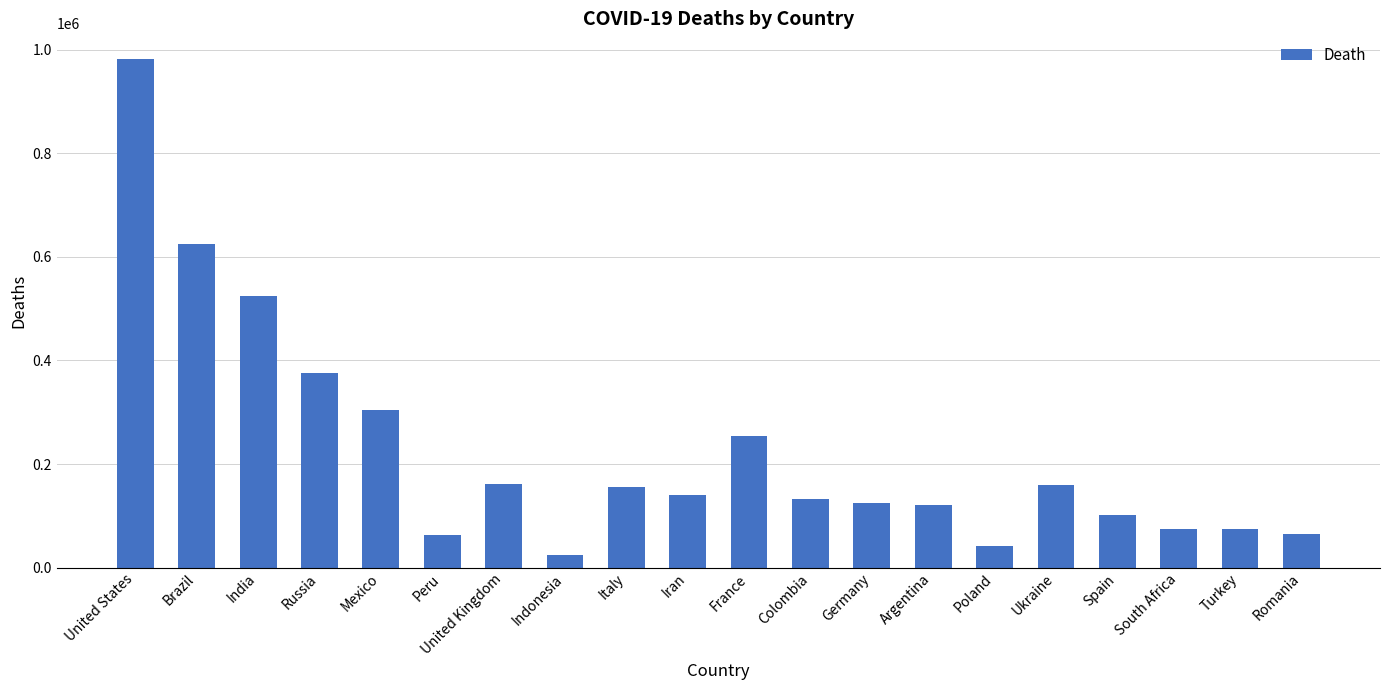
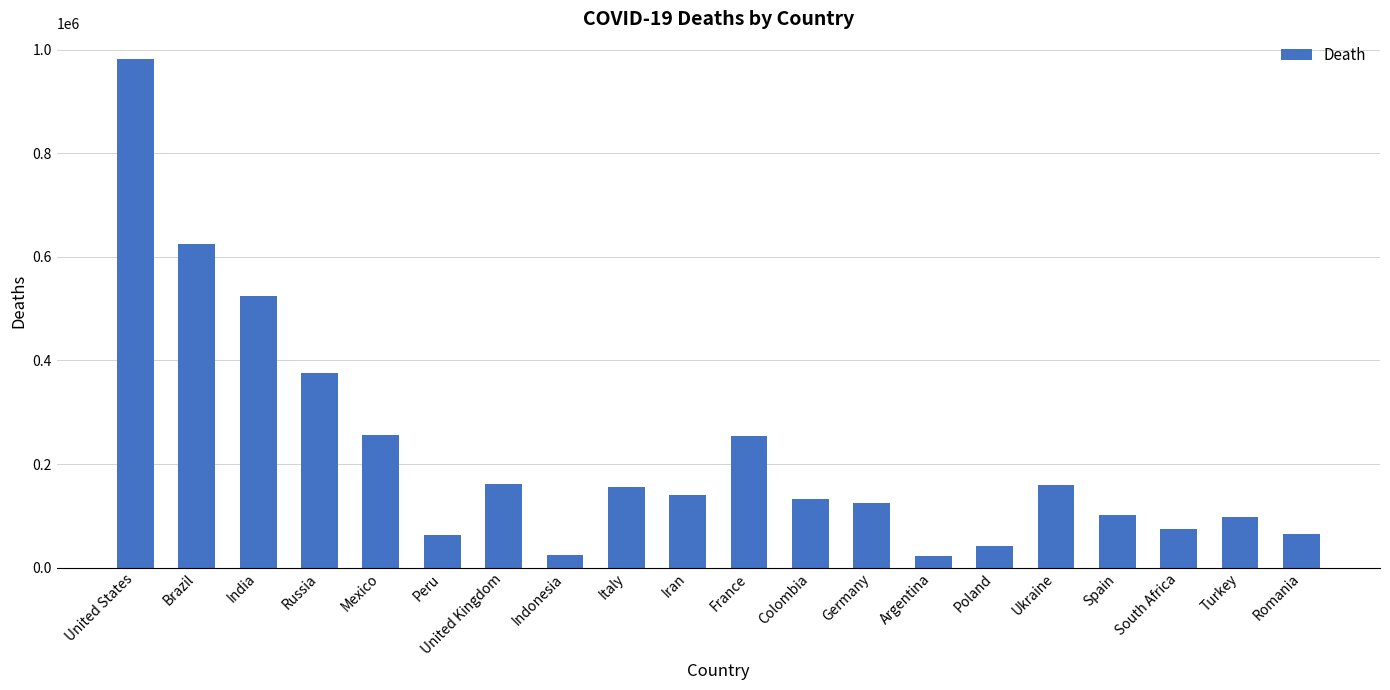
  {
    "United States": 980000,
    "Brazil": 630000,
    "India": 520000,
    "Russia": 380000,
-   "Mexico": 300000,
+   "Mexico": 260000,
    "Peru": 60000,
    "United Kingdom": 160000,
    "Indonesia": 30000,
    "Italy": 160000,
    "Iran": 140000,
    "France": 250000,
    "Colombia": 130000,
    "Germany": 120000,
-   "Argentina": 120000,
+   "Argentina": 20000,
    "Poland": 40000,
    "Ukraine": 160000,
    "Spain": 100000,
    "South Africa": 70000,
-   "Turkey": 70000,
+   "Turkey": 100000,
    "Romania": 70000
  }
